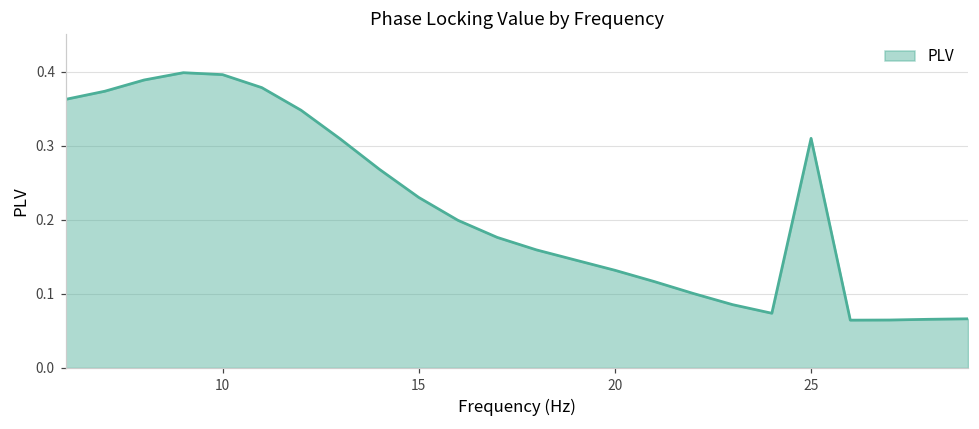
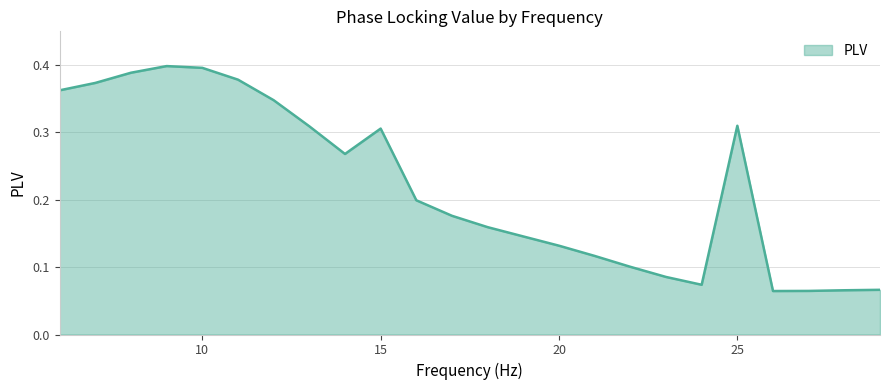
  {
    "10": 0.40,
-   "15": 0.23,
+   "15": 0.31,
    "20": 0.13,
    "25": 0.31
  }
